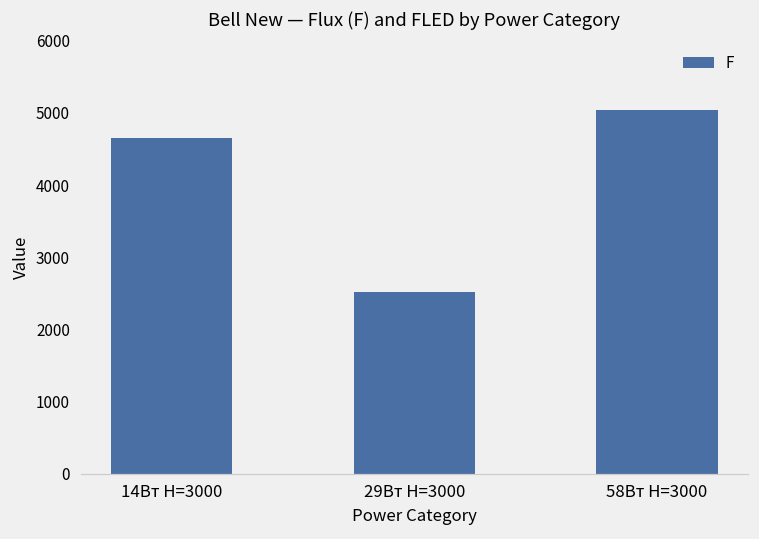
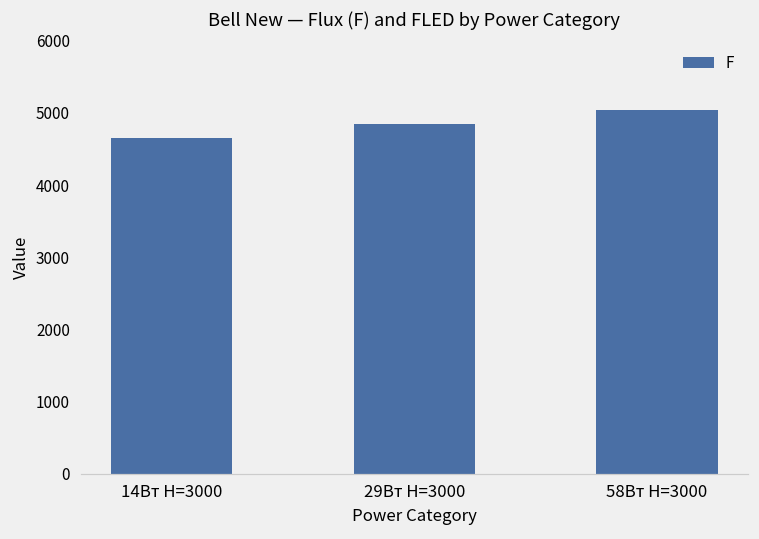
  {
    "14Вт H=3000": 4700,
-   "29Вт H=3000": 2500,
+   "29Вт H=3000": 4800,
    "58Вт H=3000": 5000
  }
